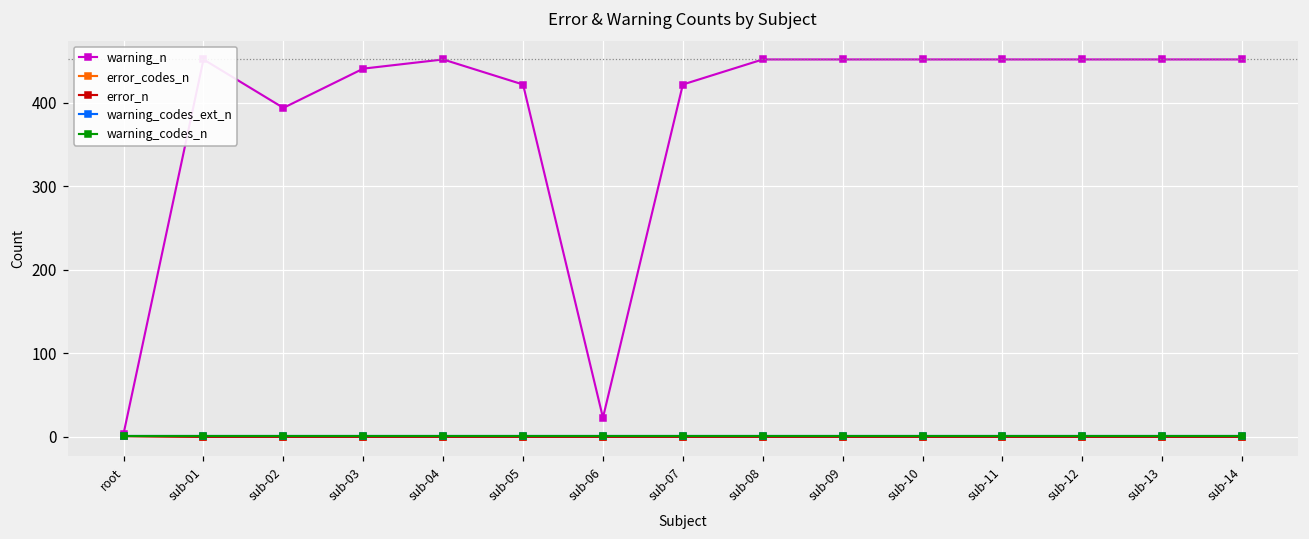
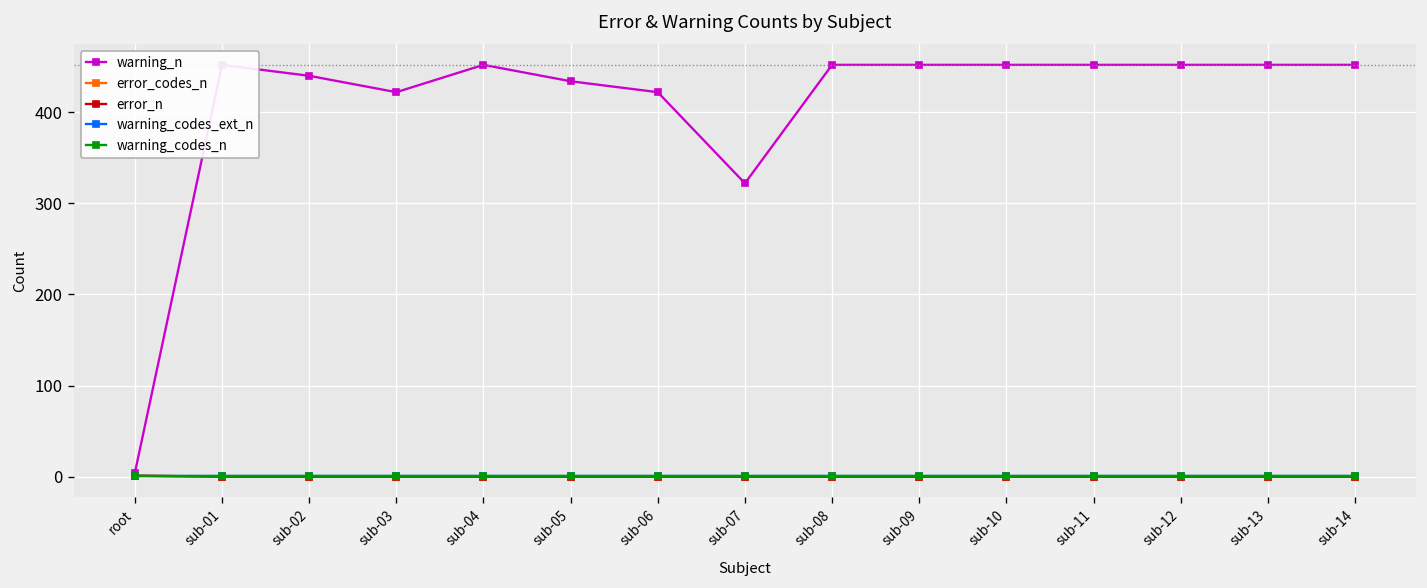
  {
    "warning_n": {
-     "sub-02": 390,
-     "sub-03": 440,
+     "sub-02": 440,
+     "sub-03": 420,
      "sub-04": 450,
-     "sub-05": 420,
-     "sub-06": 20,
-     "sub-07": 420,
+     "sub-05": 430,
+     "sub-06": 420,
+     "sub-07": 320,
      "sub-08": 450,
      "sub-09": 450,
      "sub-10": 450,
      "sub-11": 450,
      "sub-12": 450,
      "sub-13": 450,
      "sub-14": 450
    }
  }
